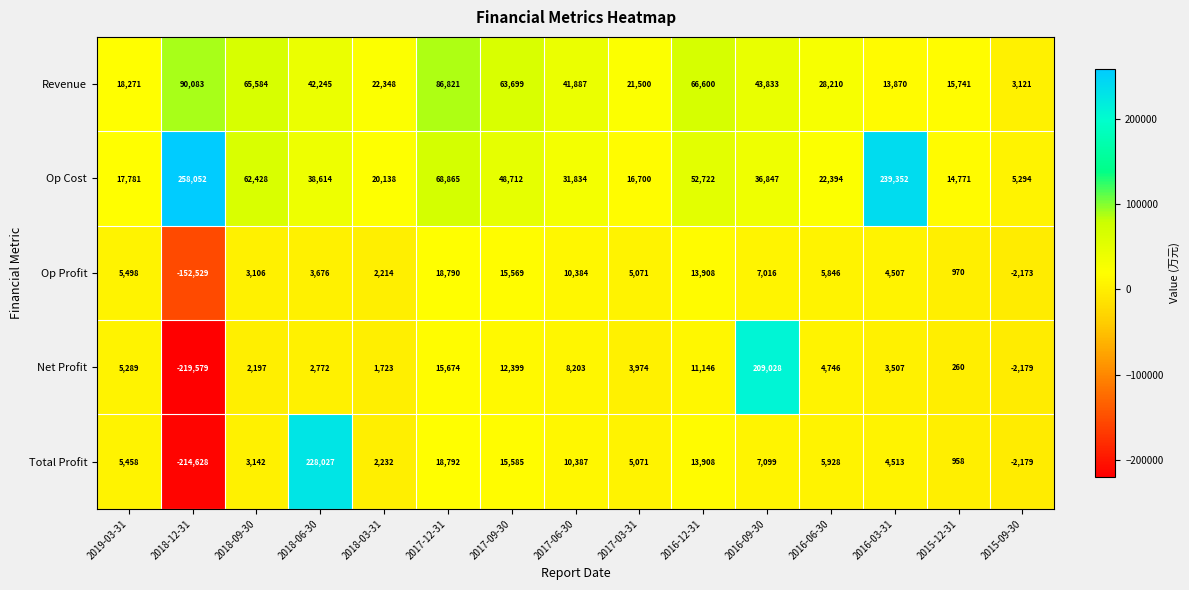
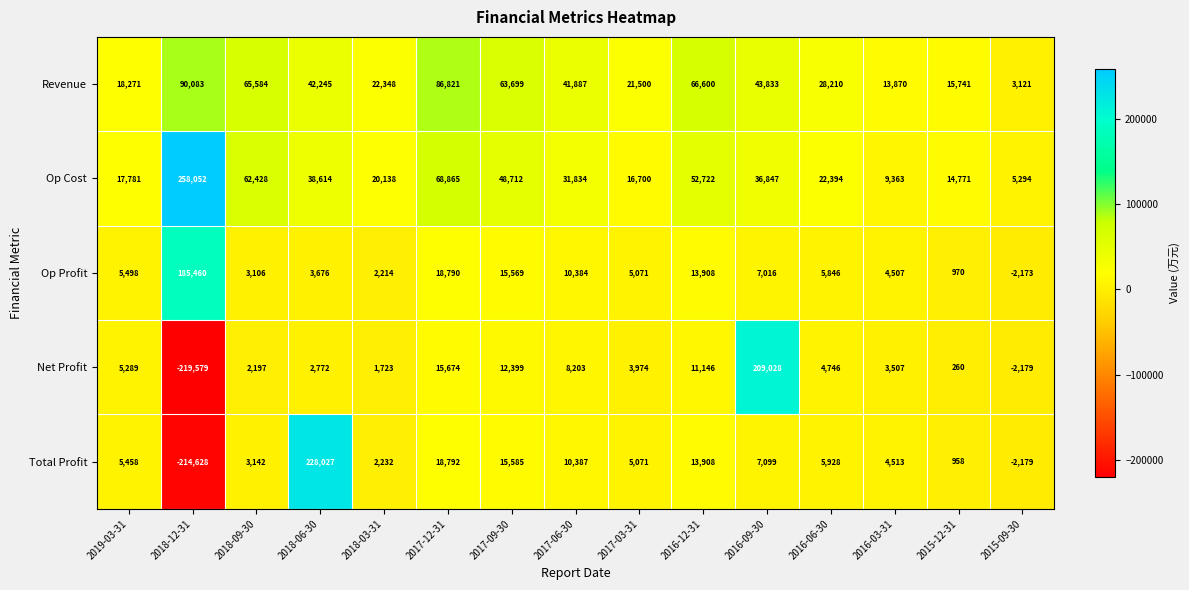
  {
    "Revenue": {
      "2019-03-31": "18,271",
      "2018-12-31": "90,083",
      "2018-09-30": "65,584",
      "2018-06-30": "42,245",
      "2018-03-31": "22,348",
      "2017-12-31": "86,821",
      "2017-09-30": "63,699",
      "2017-06-30": "41,887",
      "2017-03-31": "21,500",
      "2016-12-31": "66,600",
      "2016-09-30": "43,833",
      "2016-06-30": "28,210",
      "2016-03-31": "13,870",
      "2015-12-31": "15,741",
      "2015-09-30": "3,121"
    },
    "Op Cost": {
      "2019-03-31": "17,781",
      "2018-12-31": "258,052",
      "2018-09-30": "62,428",
      "2018-06-30": "38,614",
      "2018-03-31": "20,138",
      "2017-12-31": "68,865",
      "2017-09-30": "48,712",
      "2017-06-30": "31,834",
      "2017-03-31": "16,700",
      "2016-12-31": "52,722",
      "2016-09-30": "36,847",
      "2016-06-30": "22,394",
-     "2016-03-31": "239,352",
+     "2016-03-31": "9,363",
      "2015-12-31": "14,771",
      "2015-09-30": "5,294"
    },
    "Op Profit": {
      "2019-03-31": "5,498",
-     "2018-12-31": "-152,529",
+     "2018-12-31": "185,460",
      "2018-09-30": "3,106",
      "2018-06-30": "3,676",
      "2018-03-31": "2,214",
      "2017-12-31": "18,790",
      "2017-09-30": "15,569",
      "2017-06-30": "10,384",
      "2017-03-31": "5,071",
      "2016-12-31": "13,908",
      "2016-09-30": "7,016",
      "2016-06-30": "5,846",
      "2016-03-31": "4,507",
      "2015-12-31": "970",
      "2015-09-30": "-2,173"
    },
    "Net Profit": {
      "2019-03-31": "5,289",
      "2018-12-31": "-219,579",
      "2018-09-30": "2,197",
      "2018-06-30": "2,772",
      "2018-03-31": "1,723",
      "2017-12-31": "15,674",
      "2017-09-30": "12,399",
      "2017-06-30": "8,203",
      "2017-03-31": "3,974",
      "2016-12-31": "11,146",
      "2016-09-30": "209,028",
      "2016-06-30": "4,746",
      "2016-03-31": "3,507",
      "2015-12-31": "260",
      "2015-09-30": "-2,179"
    },
    "Total Profit": {
      "2019-03-31": "5,458",
      "2018-12-31": "-214,628",
      "2018-09-30": "3,142",
      "2018-06-30": "228,027",
      "2018-03-31": "2,232",
      "2017-12-31": "18,792",
      "2017-09-30": "15,585",
      "2017-06-30": "10,387",
      "2017-03-31": "5,071",
      "2016-12-31": "13,908",
      "2016-09-30": "7,099",
      "2016-06-30": "5,928",
      "2016-03-31": "4,513",
      "2015-12-31": "958",
      "2015-09-30": "-2,179"
    }
  }
